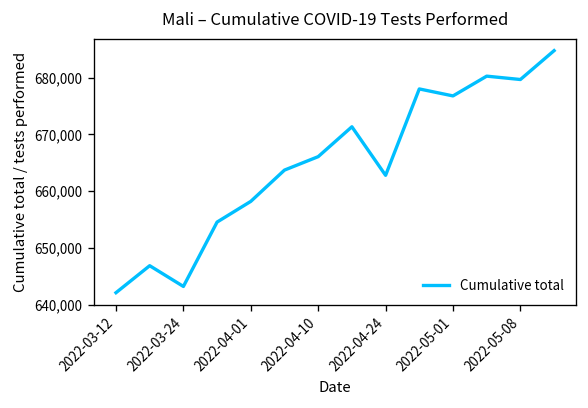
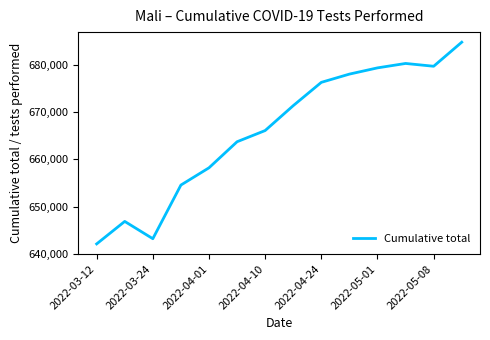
  {
    "2022-03-12": "642,000",
    "2022-03-24": "643,000",
    "2022-04-01": "658,000",
    "2022-04-10": "666,000",
-   "2022-04-24": "663,000",
-   "2022-05-01": "677,000",
+   "2022-04-24": "676,000",
+   "2022-05-01": "679,000",
    "2022-05-08": "680,000"
  }
